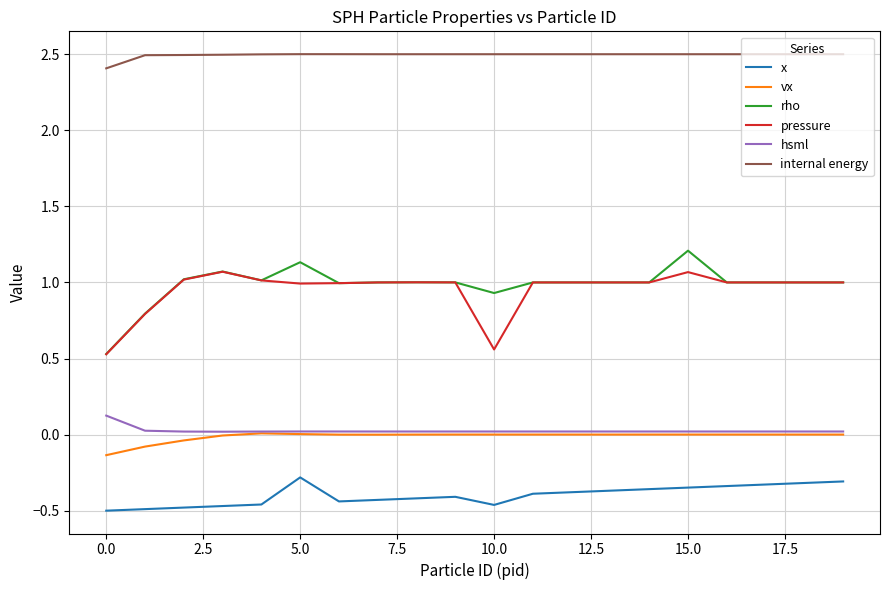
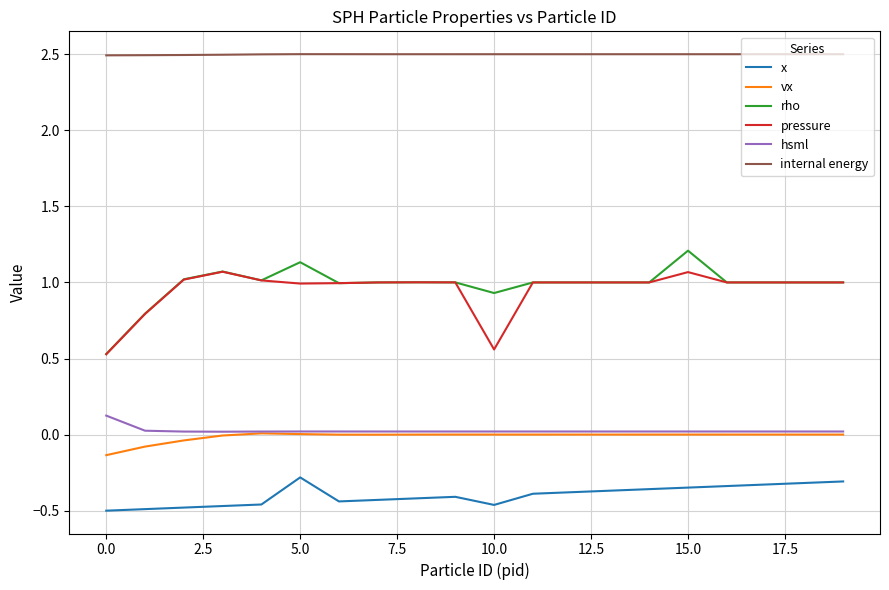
  {
    "x": {
      "0.0": -0.50,
      "5.0": -0.28,
      "10.0": -0.46,
      "15.0": -0.35
    },
    "vx": {
      "0.0": -0.14,
      "5.0": 0.00,
      "10.0": 0.00,
      "15.0": 0.00
    },
    "rho": {
      "5.0": 1.13,
      "10.0": 0.93,
      "15.0": 1.21
    },
    "pressure": {
      "5.0": 0.99,
      "10.0": 0.56,
      "15.0": 1.07
    },
    "hsml": {
      "0.0": 0.12,
      "5.0": 0.02,
      "10.0": 0.02,
      "15.0": 0.02
    },
    "internal energy": {
-     "0.0": 2.41,
+     "0.0": 2.49,
      "5.0": 2.50,
      "10.0": 2.50,
      "15.0": 2.50
    }
  }
